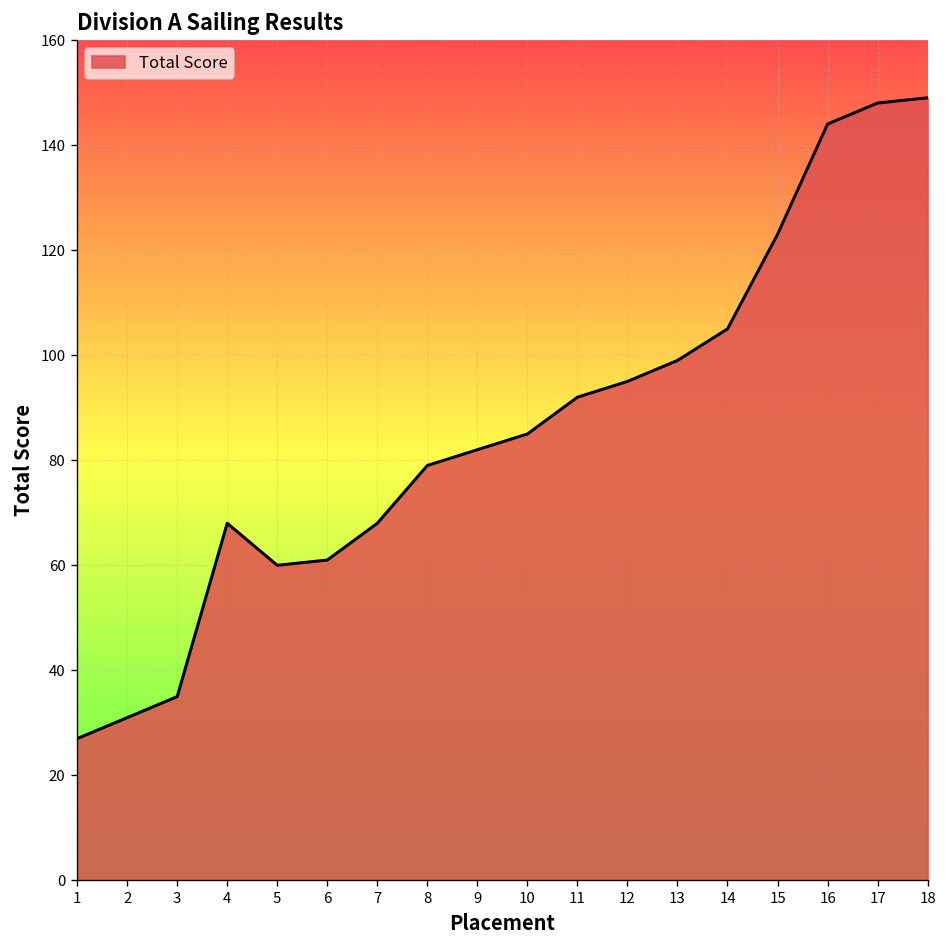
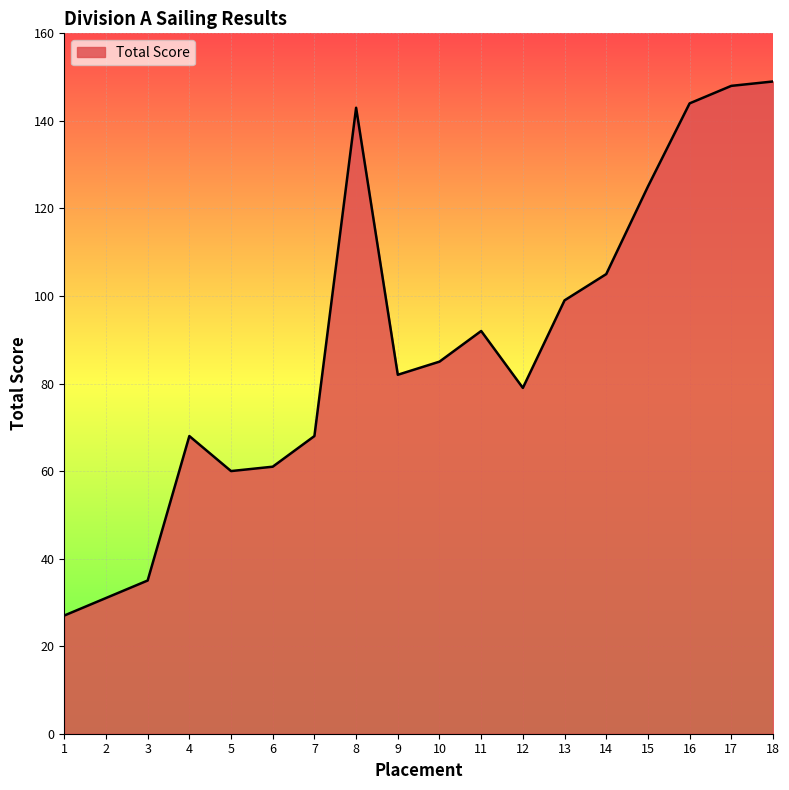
  {
    "1": 27,
    "2": 31,
    "3": 35,
    "4": 68,
    "5": 60,
    "6": 61,
    "7": 68,
-   "8": 79,
+   "8": 143,
    "9": 82,
    "10": 85,
    "11": 92,
-   "12": 95,
+   "12": 79,
    "13": 99,
    "14": 105,
-   "15": 123,
+   "15": 125,
    "16": 144,
    "17": 148,
    "18": 149
  }
